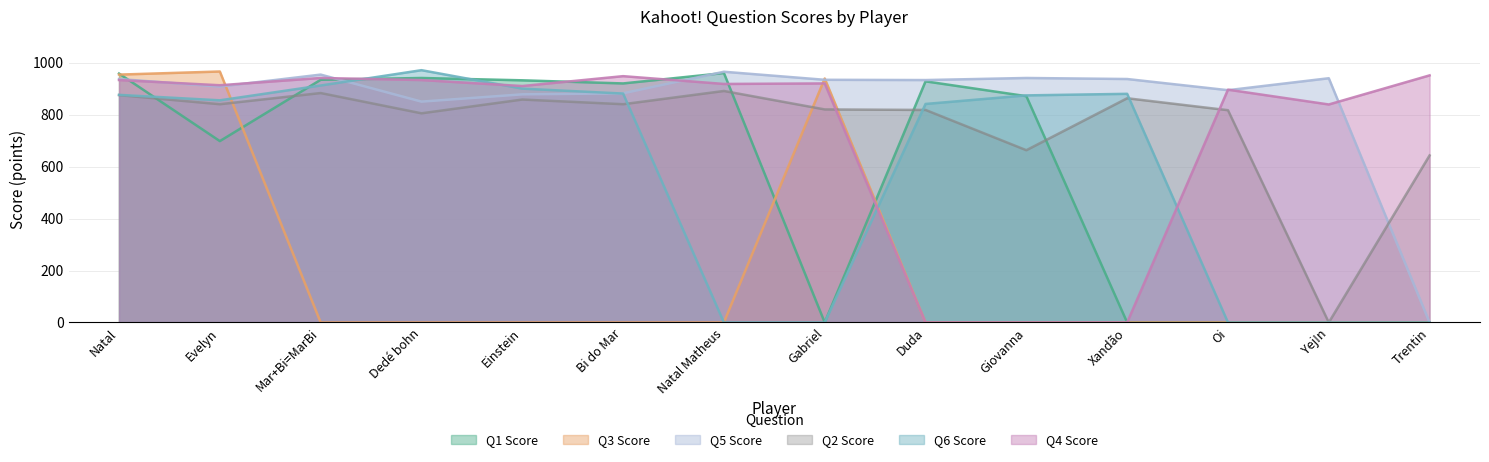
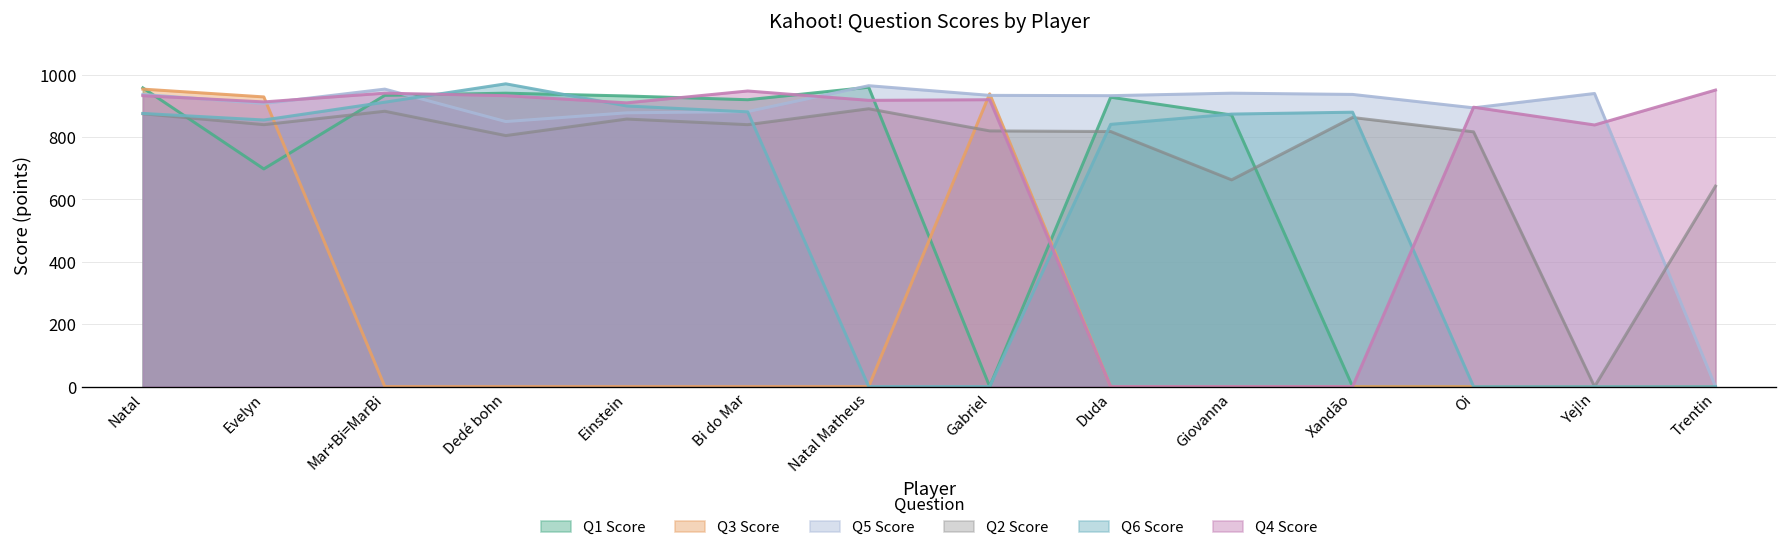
  {
    "Q3 Score": {
-     "Evelyn": 970,
+     "Evelyn": 930,
      "Mar+Bi=MarBi": 0,
      "Dedé bohn": 0,
      "Einstein": 0,
      "Bi do Mar": 0
    }
  }
